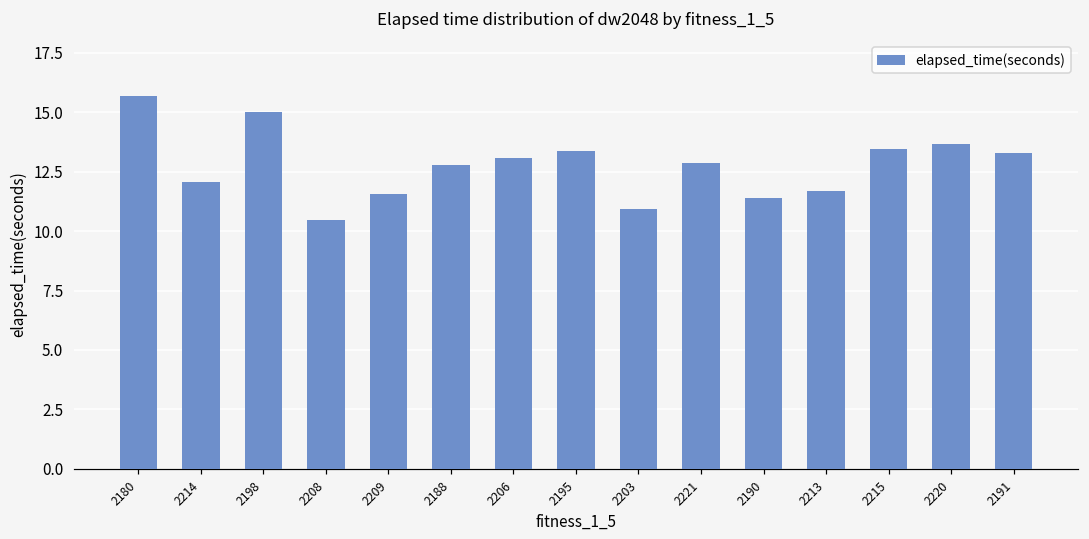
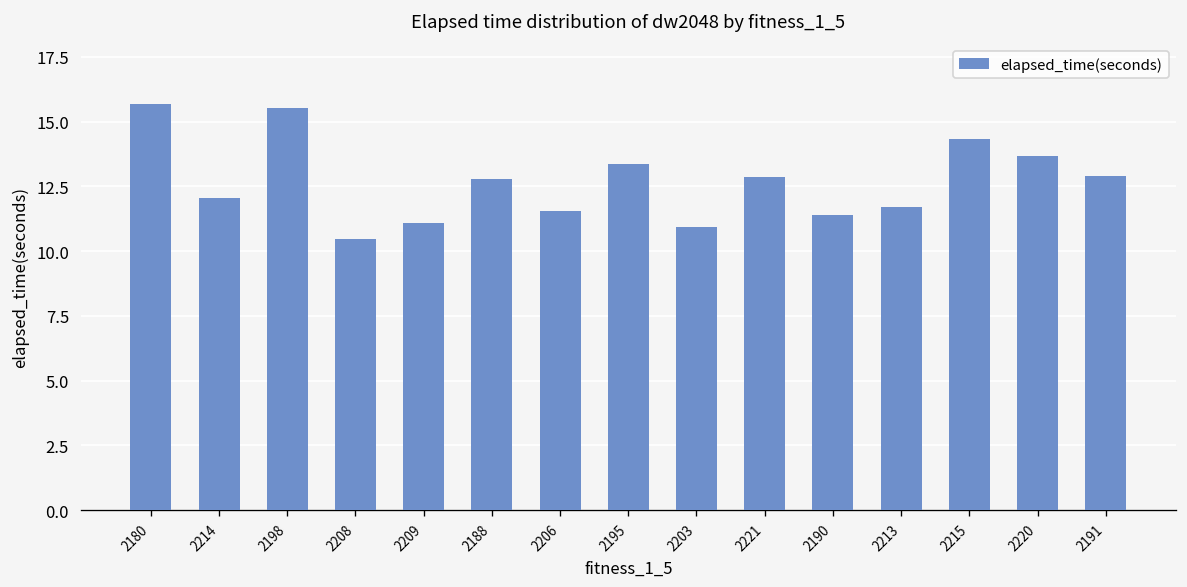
  {
    "2180": 15.7,
    "2214": 12.1,
-   "2198": 15.0,
+   "2198": 15.5,
    "2208": 10.5,
-   "2209": 11.6,
+   "2209": 11.1,
    "2188": 12.8,
-   "2206": 13.1,
+   "2206": 11.5,
    "2195": 13.4,
    "2203": 10.9,
    "2221": 12.9,
    "2190": 11.4,
    "2213": 11.7,
-   "2215": 13.5,
+   "2215": 14.3,
    "2220": 13.7,
-   "2191": 13.3
+   "2191": 12.9
  }
